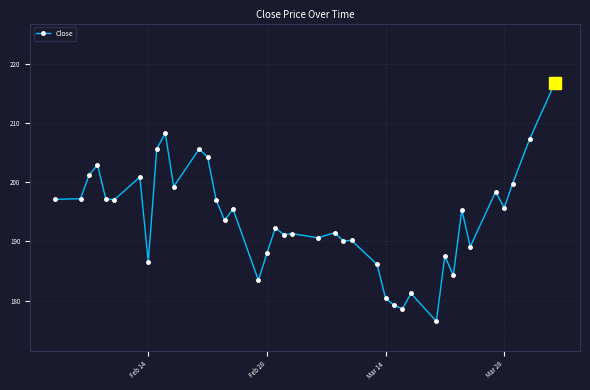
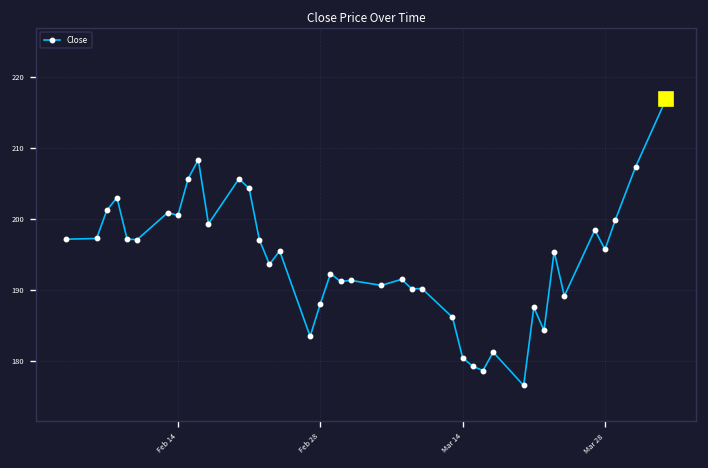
  {
    "Close": {
-     "Feb 14": 187,
+     "Feb 14": 200,
      "Feb 28": 188,
      "Mar 14": 180,
      "Mar 28": 196
    }
  }
